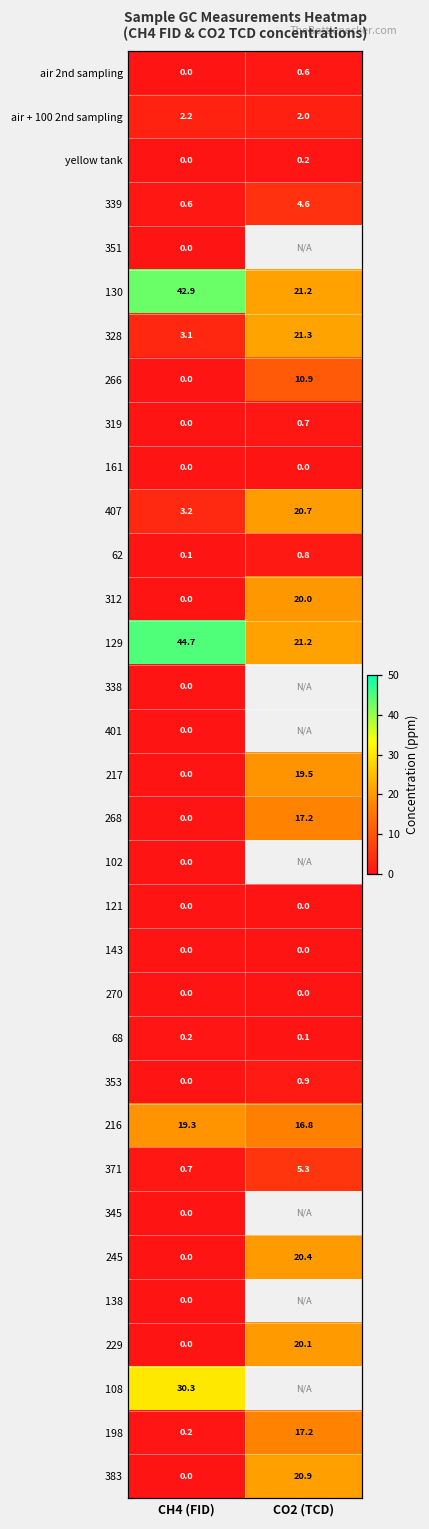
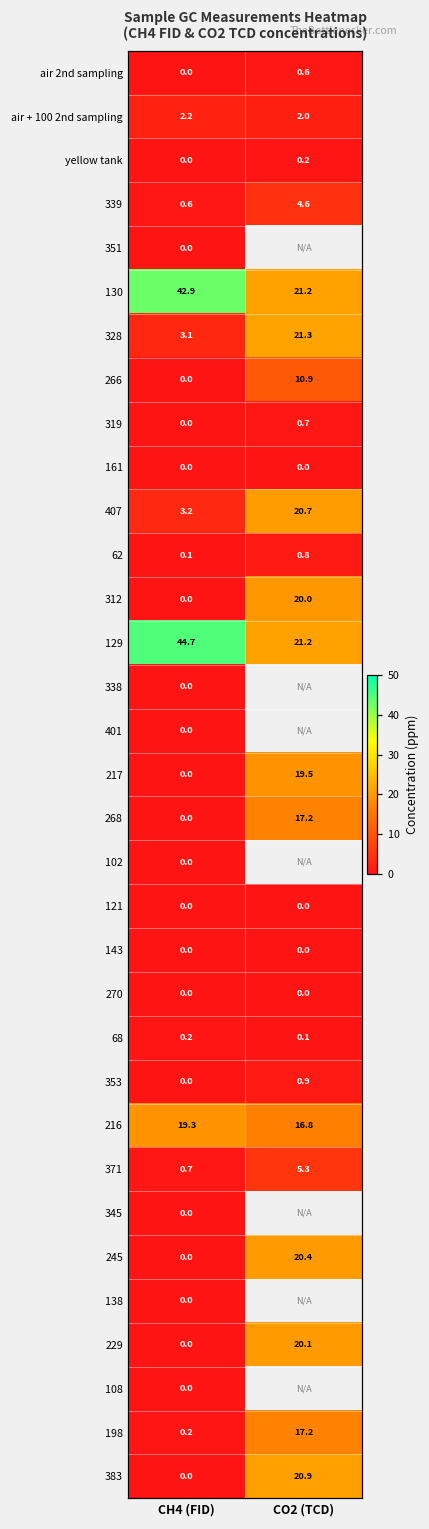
  {
    "air 2nd sampling": {
      "CH4 (FID)": 0.0,
      "CO2 (TCD)": 0.6
    },
    "air + 100 2nd sampling": {
      "CH4 (FID)": 2.2,
      "CO2 (TCD)": 2.0
    },
    "yellow tank": {
      "CH4 (FID)": 0.0,
      "CO2 (TCD)": 0.2
    },
    "339": {
      "CH4 (FID)": 0.6,
      "CO2 (TCD)": 4.6
    },
    "351": {
      "CH4 (FID)": 0.0
    },
    "130": {
      "CH4 (FID)": 42.9,
      "CO2 (TCD)": 21.2
    },
    "328": {
      "CH4 (FID)": 3.1,
      "CO2 (TCD)": 21.3
    },
    "266": {
      "CH4 (FID)": 0.0,
      "CO2 (TCD)": 10.9
    },
    "319": {
      "CH4 (FID)": 0.0,
      "CO2 (TCD)": 0.7
    },
    "161": {
      "CH4 (FID)": 0.0,
      "CO2 (TCD)": 0.0
    },
    "407": {
      "CH4 (FID)": 3.2,
      "CO2 (TCD)": 20.7
    },
    "62": {
      "CH4 (FID)": 0.1,
      "CO2 (TCD)": 0.8
    },
    "312": {
      "CH4 (FID)": 0.0,
      "CO2 (TCD)": 20.0
    },
    "129": {
      "CH4 (FID)": 44.7,
      "CO2 (TCD)": 21.2
    },
    "338": {
      "CH4 (FID)": 0.0
    },
    "401": {
      "CH4 (FID)": 0.0
    },
    "217": {
      "CH4 (FID)": 0.0,
      "CO2 (TCD)": 19.5
    },
    "268": {
      "CH4 (FID)": 0.0,
      "CO2 (TCD)": 17.2
    },
    "102": {
      "CH4 (FID)": 0.0
    },
    "121": {
      "CH4 (FID)": 0.0,
      "CO2 (TCD)": 0.0
    },
    "143": {
      "CH4 (FID)": 0.0,
      "CO2 (TCD)": 0.0
    },
    "270": {
      "CH4 (FID)": 0.0,
      "CO2 (TCD)": 0.0
    },
    "68": {
      "CH4 (FID)": 0.2,
      "CO2 (TCD)": 0.1
    },
    "353": {
      "CH4 (FID)": 0.0,
      "CO2 (TCD)": 0.9
    },
    "216": {
      "CH4 (FID)": 19.3,
      "CO2 (TCD)": 16.8
    },
    "371": {
      "CH4 (FID)": 0.7,
      "CO2 (TCD)": 5.3
    },
    "345": {
      "CH4 (FID)": 0.0
    },
    "245": {
      "CH4 (FID)": 0.0,
      "CO2 (TCD)": 20.4
    },
    "138": {
      "CH4 (FID)": 0.0
    },
    "229": {
      "CH4 (FID)": 0.0,
      "CO2 (TCD)": 20.1
    },
    "108": {
-     "CH4 (FID)": 30.3
+     "CH4 (FID)": 0.0
    },
    "198": {
      "CH4 (FID)": 0.2,
      "CO2 (TCD)": 17.2
    },
    "383": {
      "CH4 (FID)": 0.0,
      "CO2 (TCD)": 20.9
    }
  }
